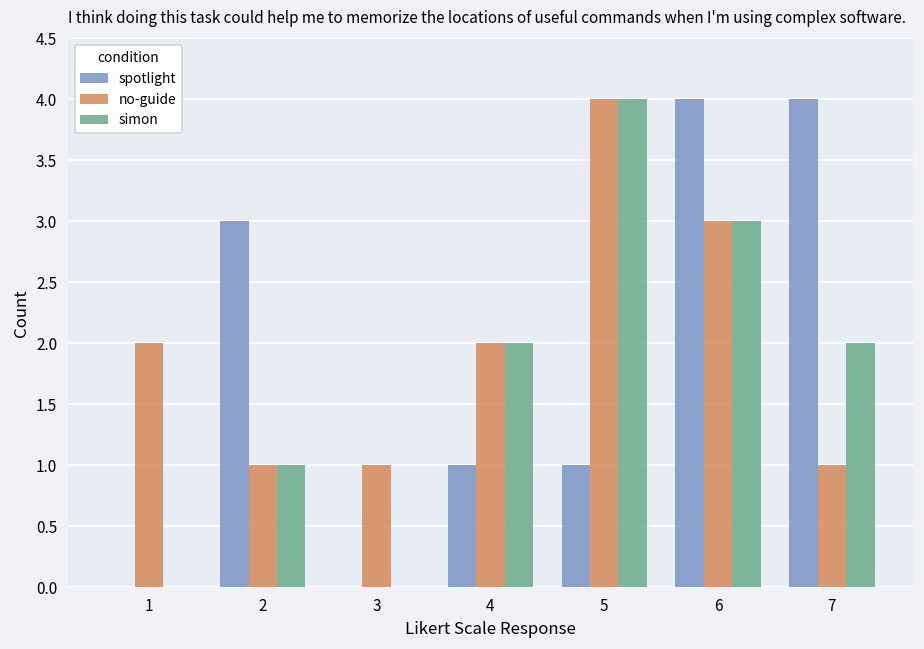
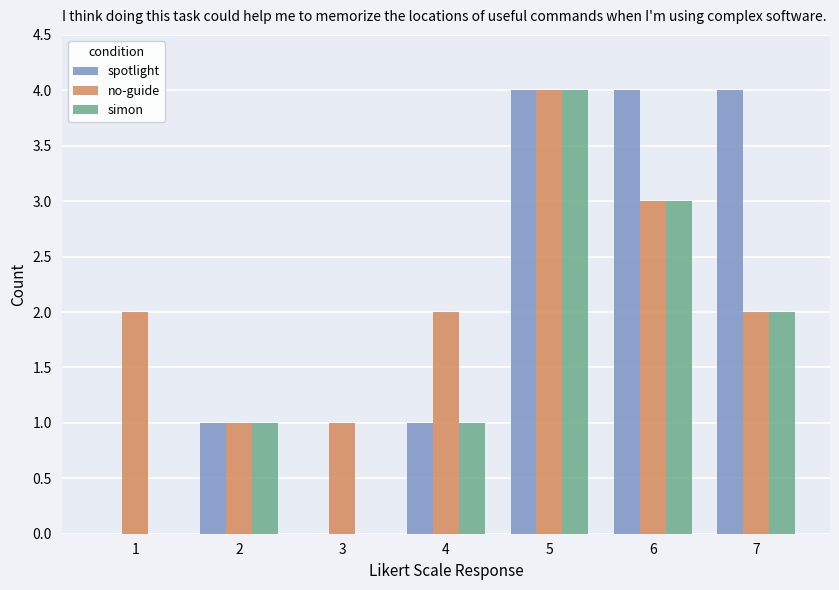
  {
    "spotlight": {
      "1": 0,
-     "2": 3,
+     "2": 1,
      "3": 0,
      "4": 1,
-     "5": 1,
+     "5": 4,
      "6": 4,
      "7": 4
    },
    "no-guide": {
      "1": 2,
      "2": 1,
      "3": 1,
      "4": 2,
      "5": 4,
      "6": 3,
-     "7": 1
+     "7": 2
    },
    "simon": {
      "1": 0,
      "2": 1,
      "3": 0,
-     "4": 2,
+     "4": 1,
      "5": 4,
      "6": 3,
      "7": 2
    }
  }
